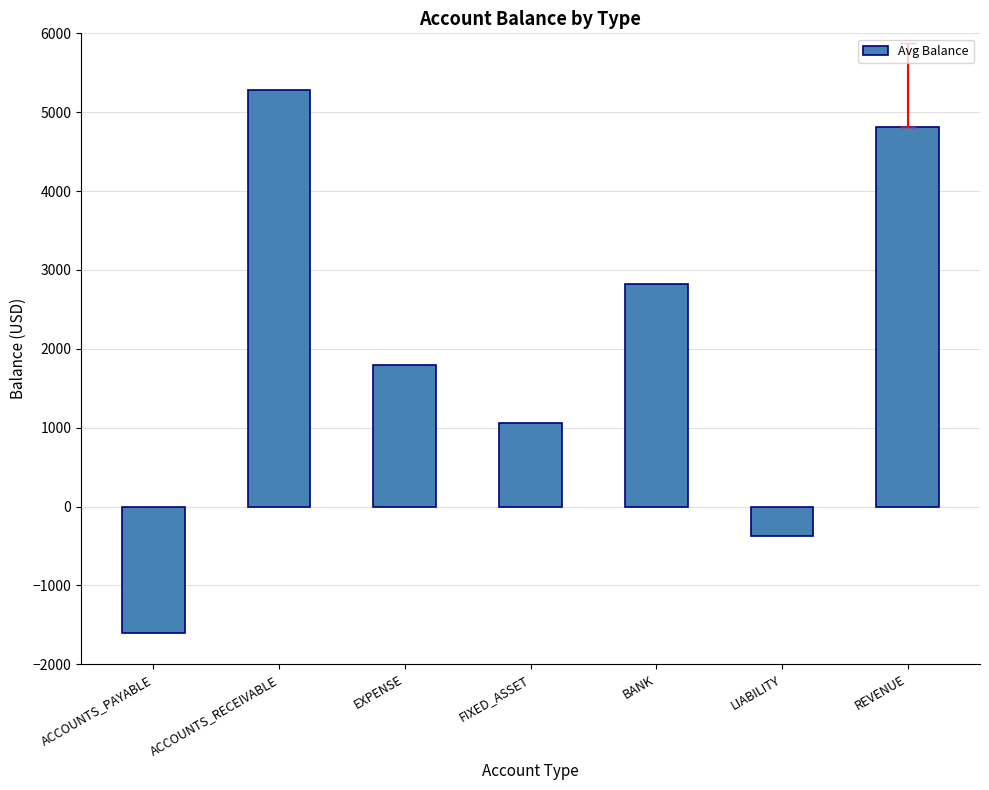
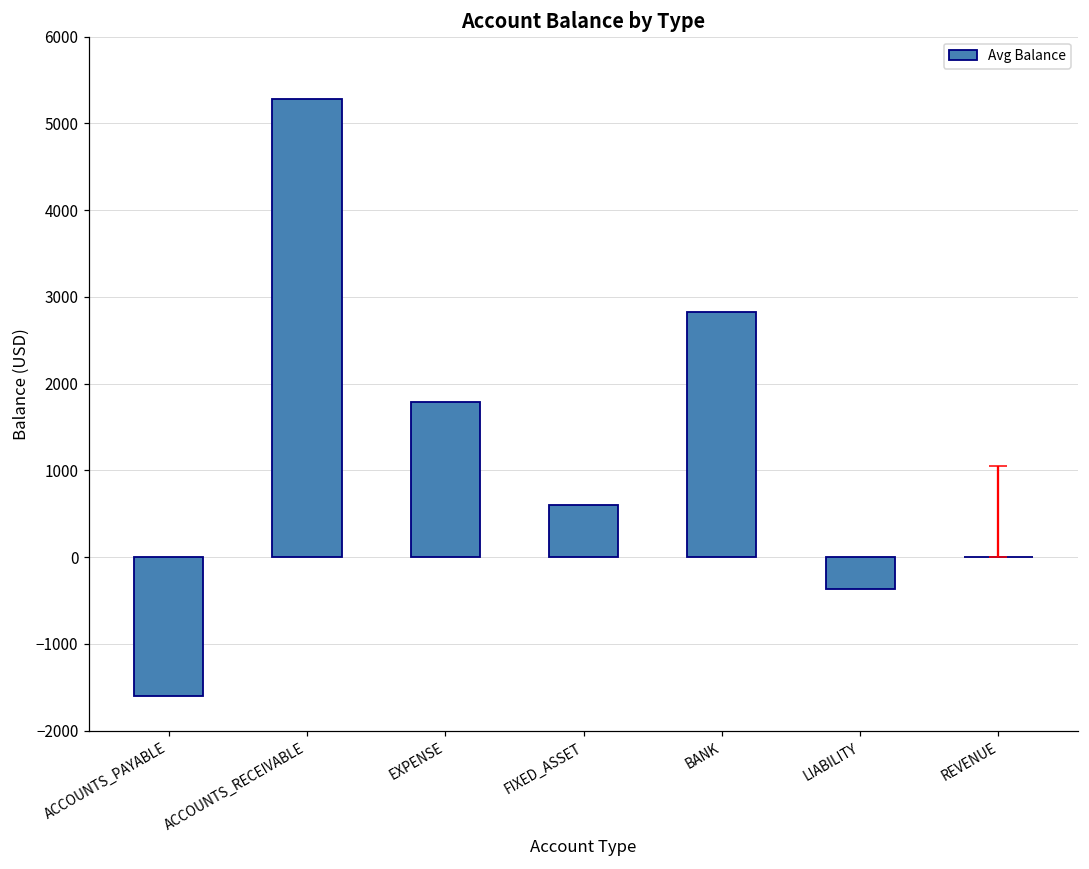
  {
    "Avg Balance": {
      "ACCOUNTS_PAYABLE": -1600,
      "ACCOUNTS_RECEIVABLE": 5300,
      "EXPENSE": 1800,
-     "FIXED_ASSET": 1100,
+     "FIXED_ASSET": 600,
      "BANK": 2800,
      "LIABILITY": -400,
-     "REVENUE": 4800
+     "REVENUE": 0
    }
  }
